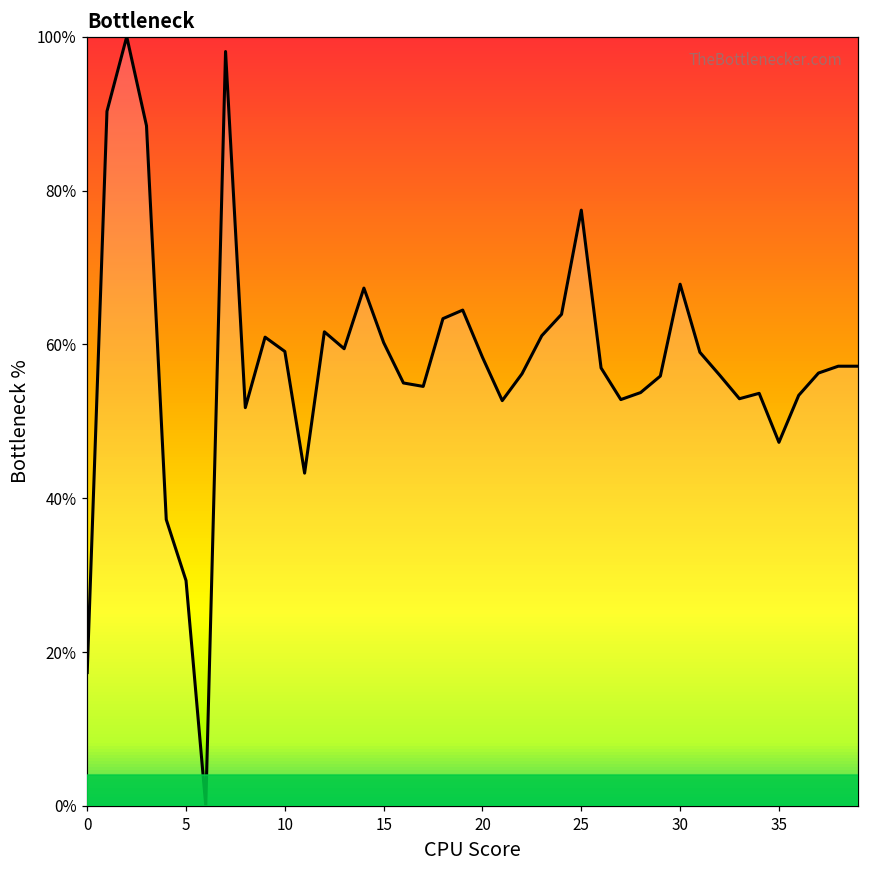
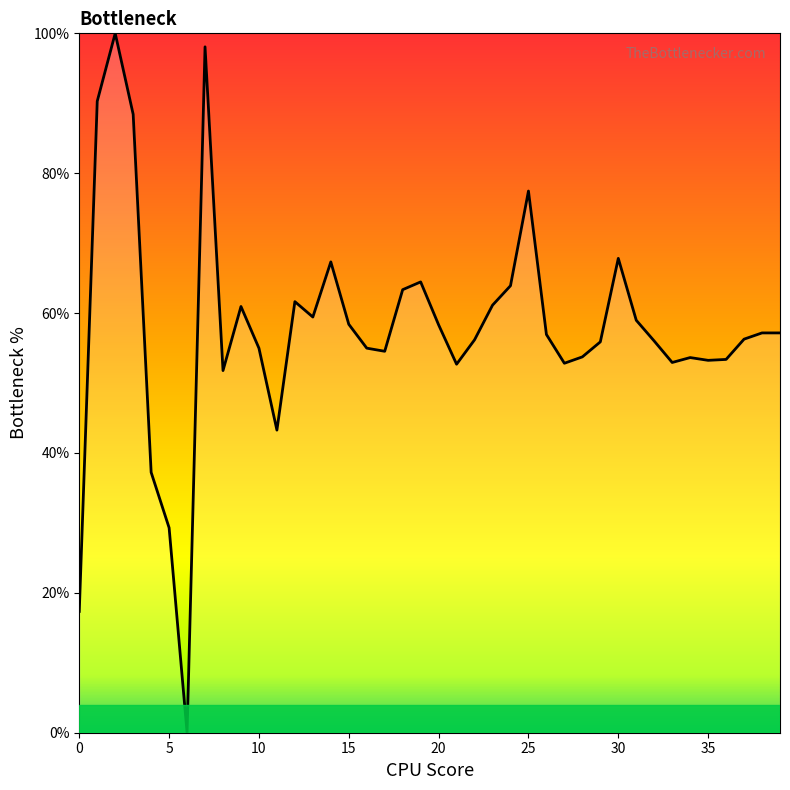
  {
    "0": "17%",
    "5": "29%",
-   "10": "59%",
-   "15": "60%",
+   "10": "55%",
+   "15": "58%",
    "20": "58%",
    "25": "77%",
    "30": "68%",
-   "35": "47%"
+   "35": "53%"
  }
